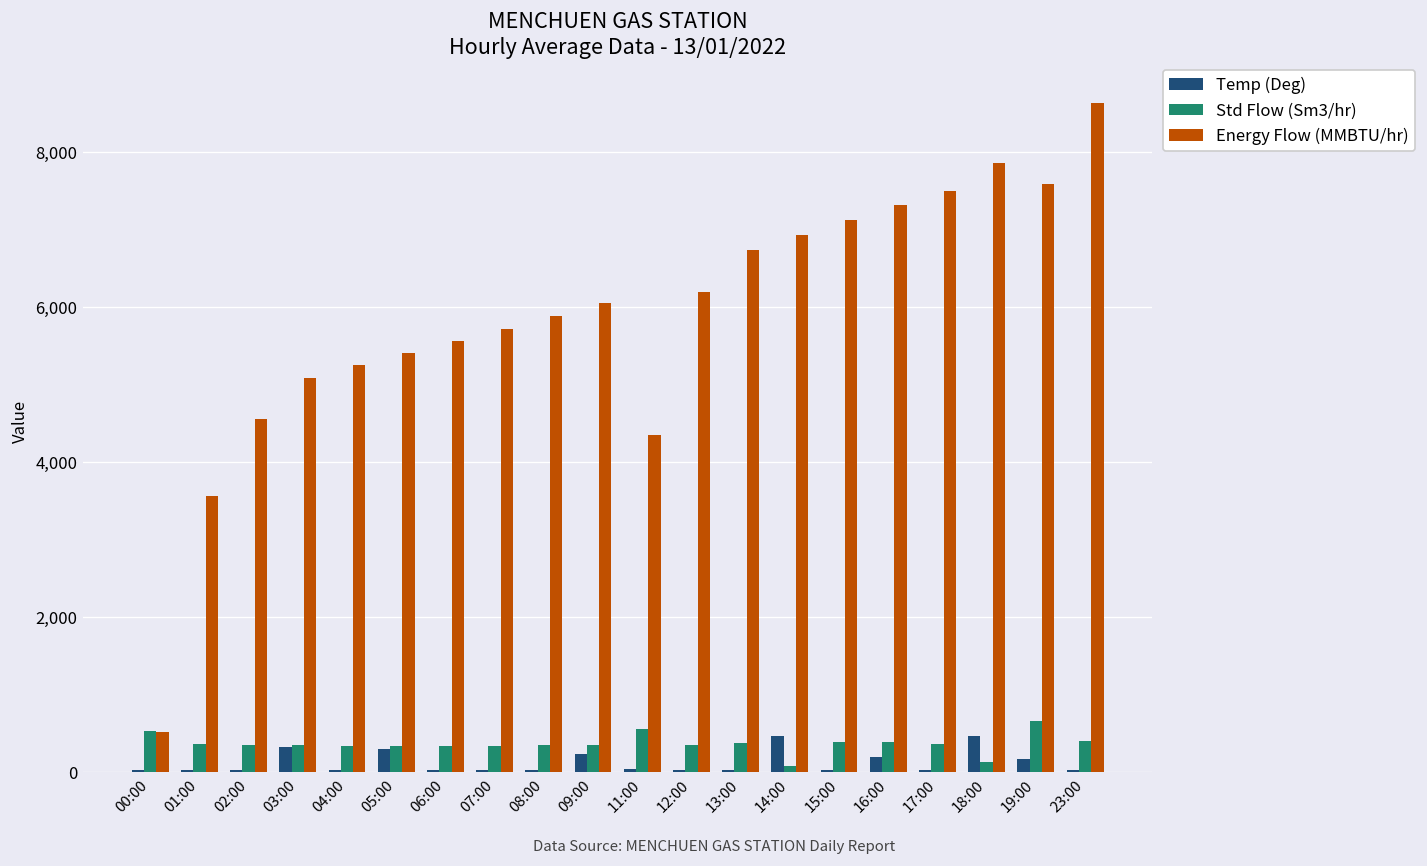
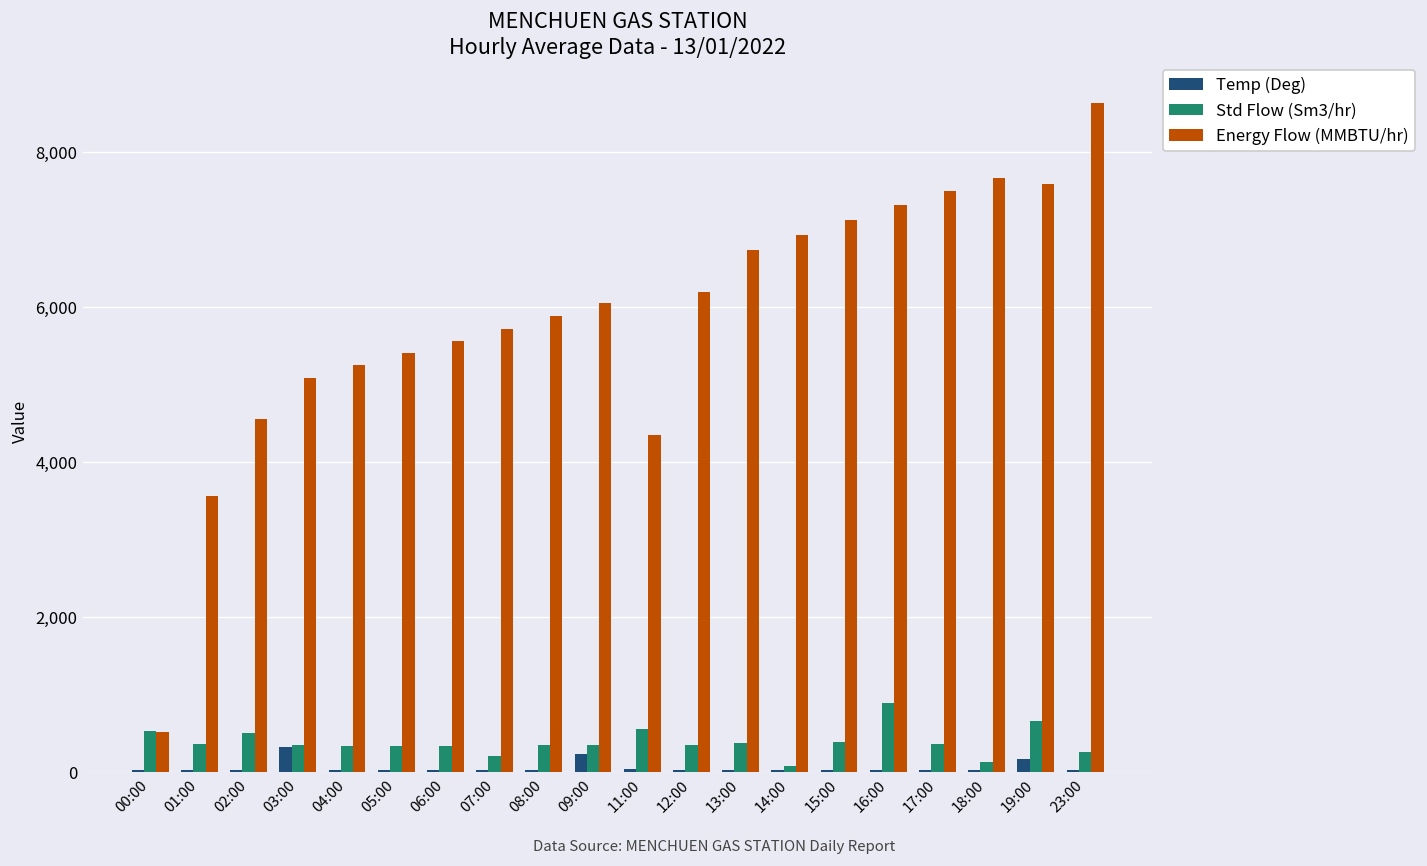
  {
    "Temp (Deg)": {
      "03:00": "300",
-     "05:00": "300",
+     "05:00": "0",
      "09:00": "200",
      "11:00": "0",
-     "14:00": "500",
-     "16:00": "200",
-     "18:00": "500",
+     "14:00": "0",
+     "16:00": "0",
+     "18:00": "0",
      "19:00": "200"
    },
    "Std Flow (Sm3/hr)": {
      "00:00": "500",
      "01:00": "400",
-     "02:00": "300",
+     "02:00": "500",
      "03:00": "300",
      "04:00": "300",
      "05:00": "300",
      "06:00": "300",
-     "07:00": "300",
+     "07:00": "200",
      "08:00": "300",
      "09:00": "400",
      "11:00": "600",
      "12:00": "400",
      "13:00": "400",
      "14:00": "100",
      "15:00": "400",
-     "16:00": "400",
+     "16:00": "900",
      "17:00": "400",
      "18:00": "100",
      "19:00": "700",
-     "23:00": "400"
+     "23:00": "300"
    },
    "Energy Flow (MMBTU/hr)": {
      "00:00": "500",
      "01:00": "3,600",
      "02:00": "4,600",
      "03:00": "5,100",
      "04:00": "5,200",
      "05:00": "5,400",
      "06:00": "5,600",
      "07:00": "5,700",
      "08:00": "5,900",
      "09:00": "6,000",
      "11:00": "4,300",
      "12:00": "6,200",
      "13:00": "6,700",
      "14:00": "6,900",
      "15:00": "7,100",
      "16:00": "7,300",
      "17:00": "7,500",
-     "18:00": "7,900",
+     "18:00": "7,700",
      "19:00": "7,600",
      "23:00": "8,600"
    }
  }
